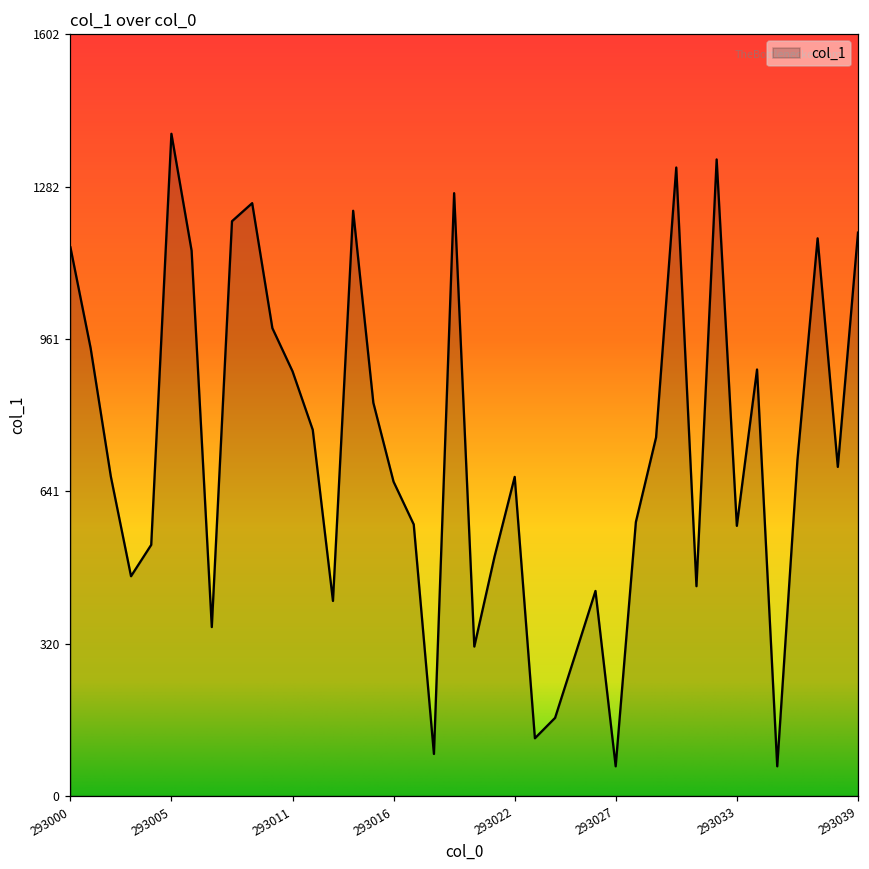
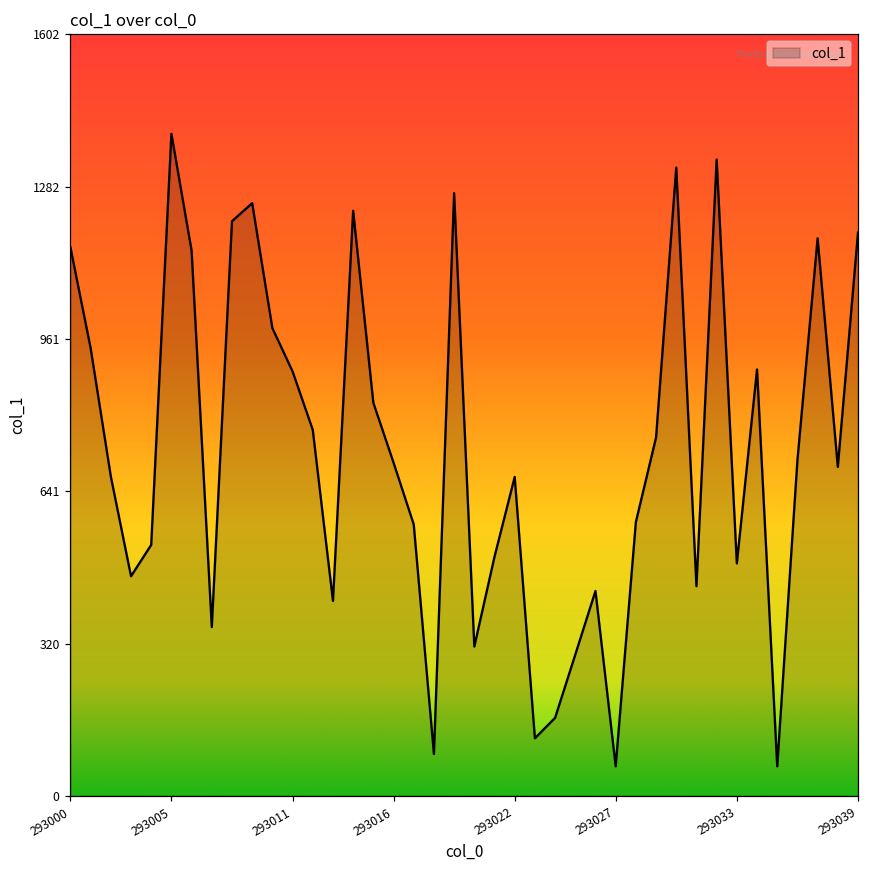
  {
    "293000": 1150,
    "293005": 1390,
    "293011": 890,
-   "293016": 660,
+   "293016": 700,
    "293022": 670,
    "293027": 60,
-   "293033": 570,
+   "293033": 490,
    "293039": 1190
  }
